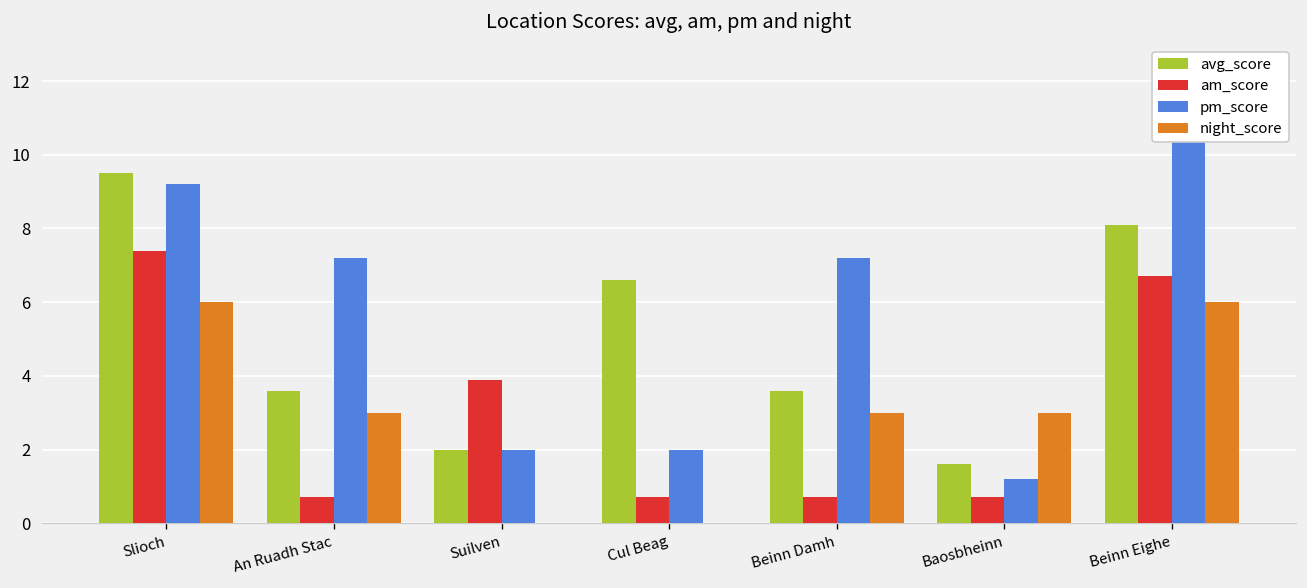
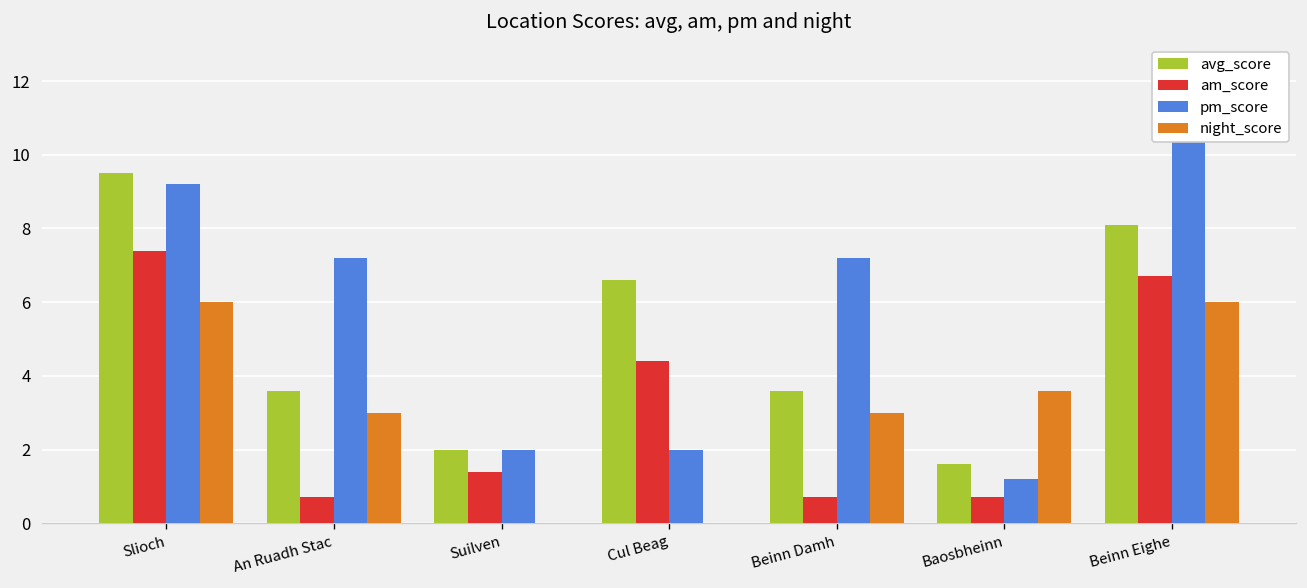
  {
    "avg_score": {
      "Slioch": 9.5,
      "An Ruadh Stac": 3.6,
      "Suilven": 2.0,
      "Cul Beag": 6.6,
      "Beinn Damh": 3.6,
      "Baosbheinn": 1.6,
      "Beinn Eighe": 8.1
    },
    "am_score": {
      "Slioch": 7.4,
      "An Ruadh Stac": 0.7,
-     "Suilven": 3.9,
-     "Cul Beag": 0.7,
+     "Suilven": 1.4,
+     "Cul Beag": 4.4,
      "Beinn Damh": 0.7,
      "Baosbheinn": 0.7,
      "Beinn Eighe": 6.7
    },
    "pm_score": {
      "Slioch": 9.2,
      "An Ruadh Stac": 7.2,
      "Suilven": 2.0,
      "Cul Beag": 2.0,
      "Beinn Damh": 7.2,
      "Baosbheinn": 1.2
    },
    "night_score": {
      "Slioch": 6.0,
      "An Ruadh Stac": 3.0,
      "Suilven": 0.0,
      "Cul Beag": 0.0,
      "Beinn Damh": 3.0,
-     "Baosbheinn": 3.0,
+     "Baosbheinn": 3.6,
      "Beinn Eighe": 6.0
    }
  }
